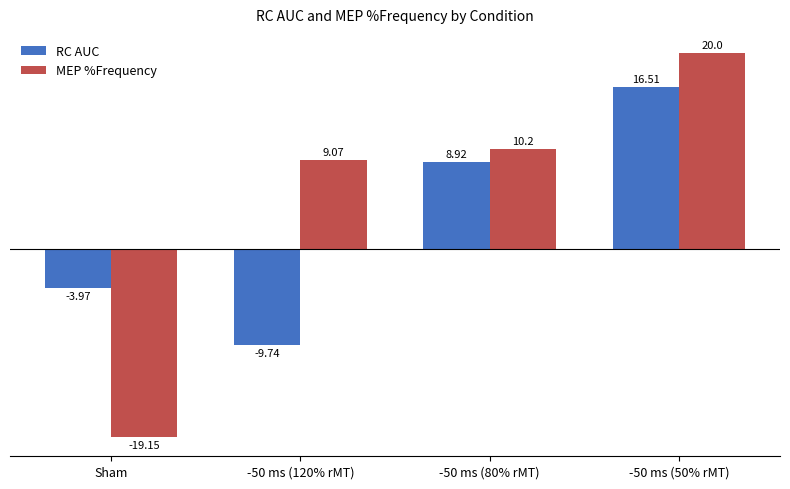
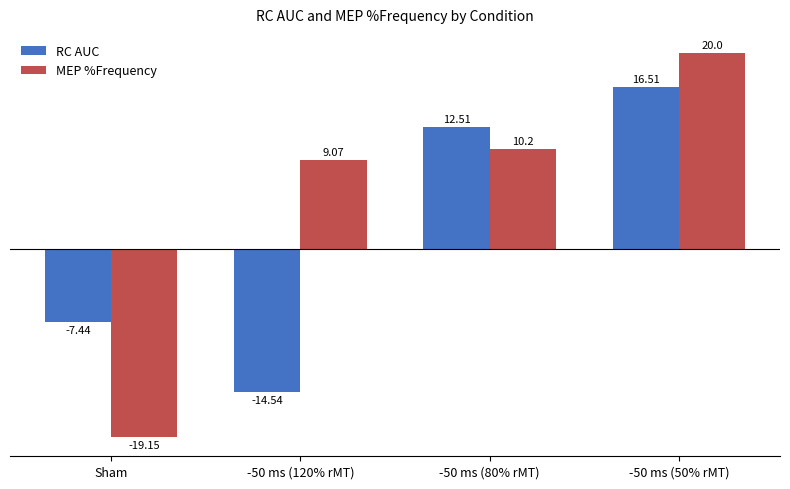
  {
    "RC AUC": {
-     "Sham": -3.97,
-     "-50 ms (120% rMT)": -9.74,
-     "-50 ms (80% rMT)": 8.92,
+     "Sham": -7.44,
+     "-50 ms (120% rMT)": -14.54,
+     "-50 ms (80% rMT)": 12.51,
      "-50 ms (50% rMT)": 16.51
    },
    "MEP %Frequency": {
      "Sham": -19.15,
      "-50 ms (120% rMT)": 9.07,
      "-50 ms (80% rMT)": 10.2,
      "-50 ms (50% rMT)": 20.0
    }
  }
